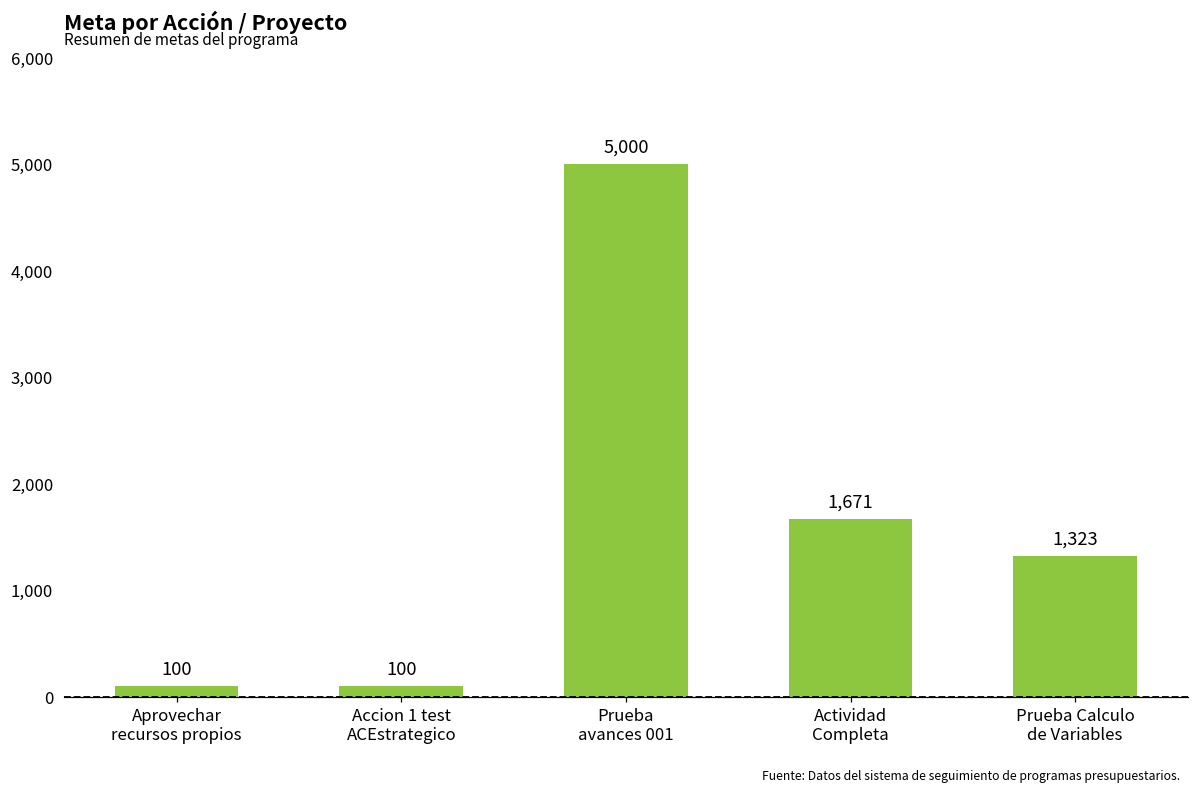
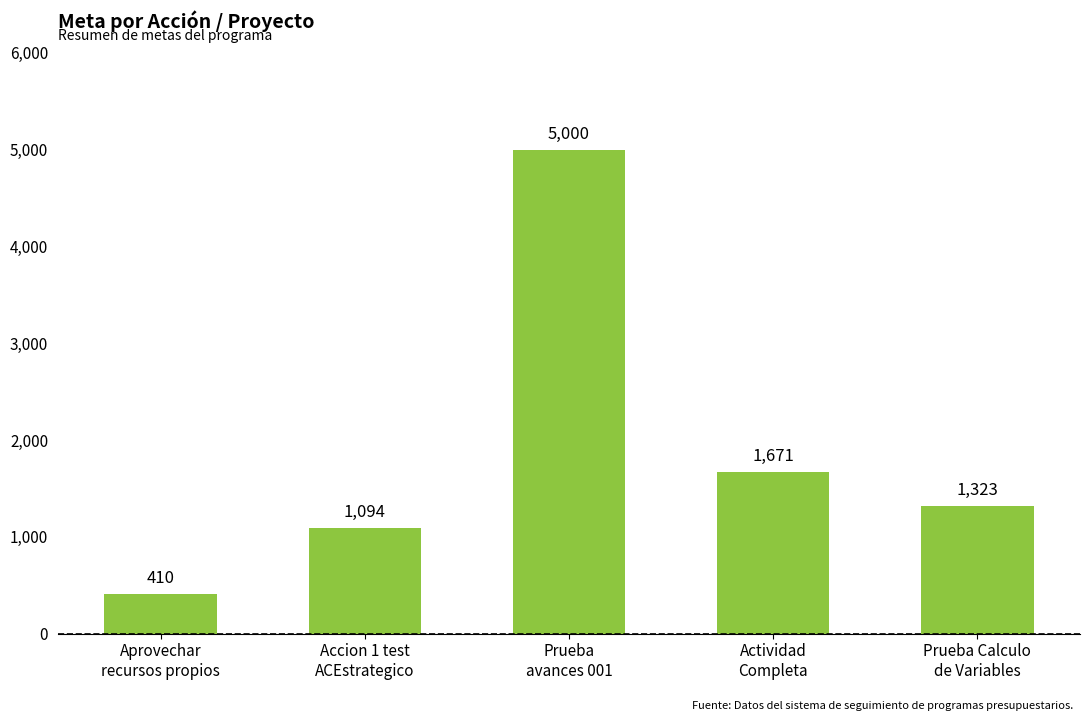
  {
-   "Aprovechar recursos propios": "100",
-   "Accion 1 test ACEstrategico": "100",
+   "Aprovechar recursos propios": "410",
+   "Accion 1 test ACEstrategico": "1,094",
    "Prueba avances 001": "5,000",
    "Actividad Completa": "1,671",
    "Prueba Calculo de Variables": "1,323"
  }
